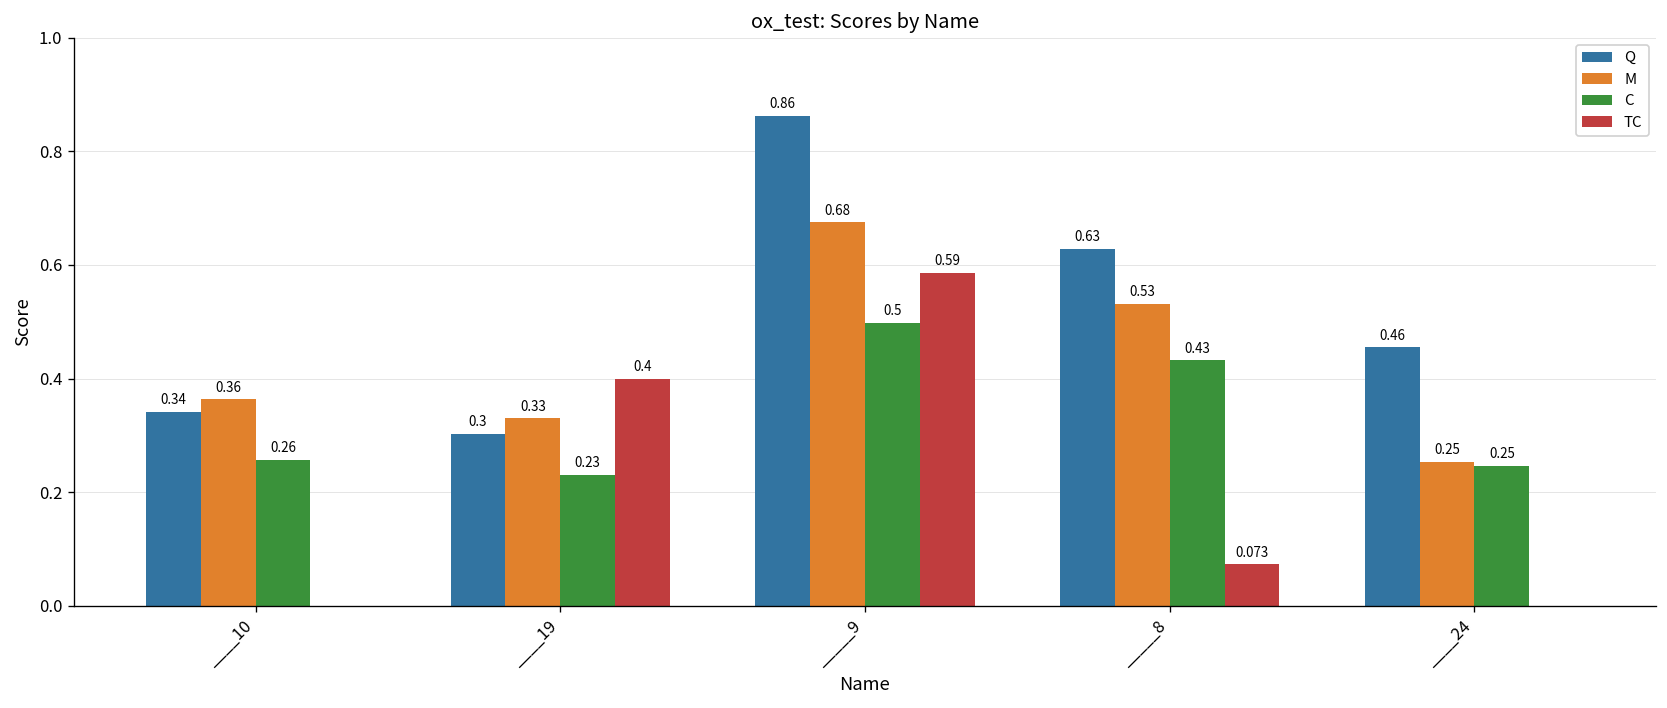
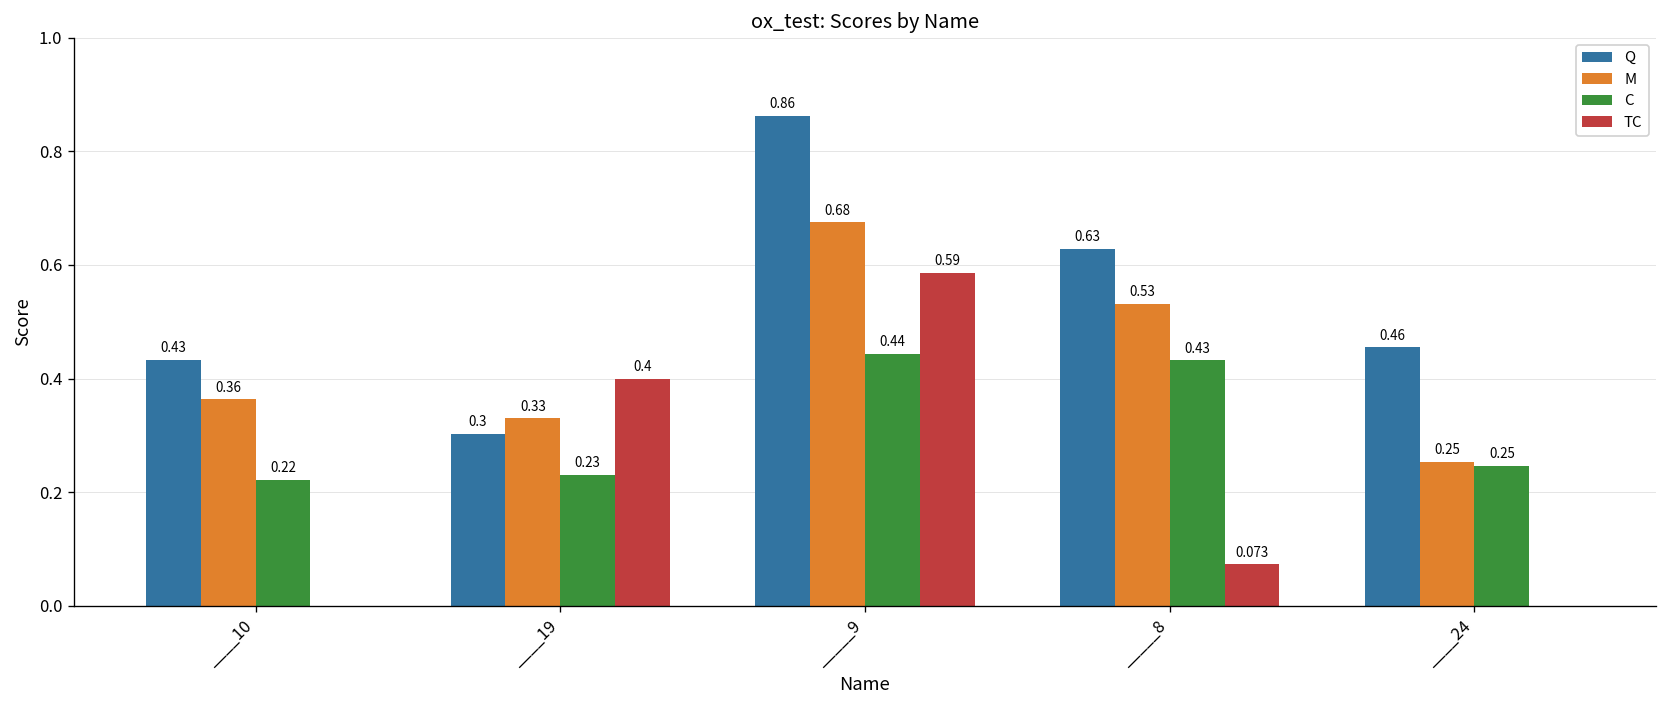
  {
    "Q": {
-     "____10": 0.34,
+     "____10": 0.43,
      "____19": 0.3,
      "_____9": 0.86,
      "_____8": 0.63,
      "____24": 0.46
    },
    "M": {
      "____10": 0.36,
      "____19": 0.33,
      "_____9": 0.68,
      "_____8": 0.53,
      "____24": 0.25
    },
    "C": {
-     "____10": 0.26,
+     "____10": 0.22,
      "____19": 0.23,
-     "_____9": 0.5,
+     "_____9": 0.44,
      "_____8": 0.43,
      "____24": 0.25
    },
    "TC": {
      "____19": 0.4,
      "_____9": 0.59,
      "_____8": 0.073
    }
  }
